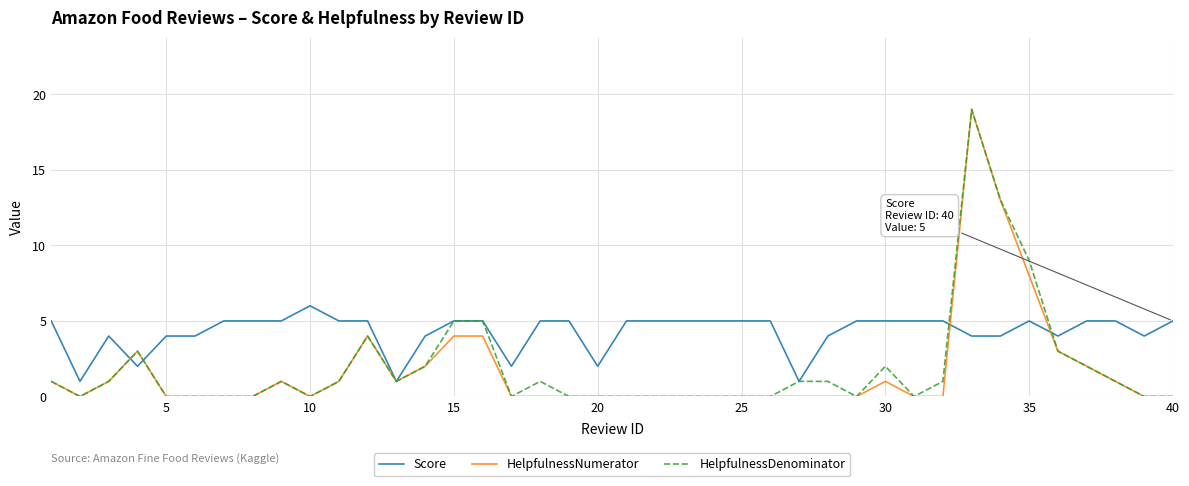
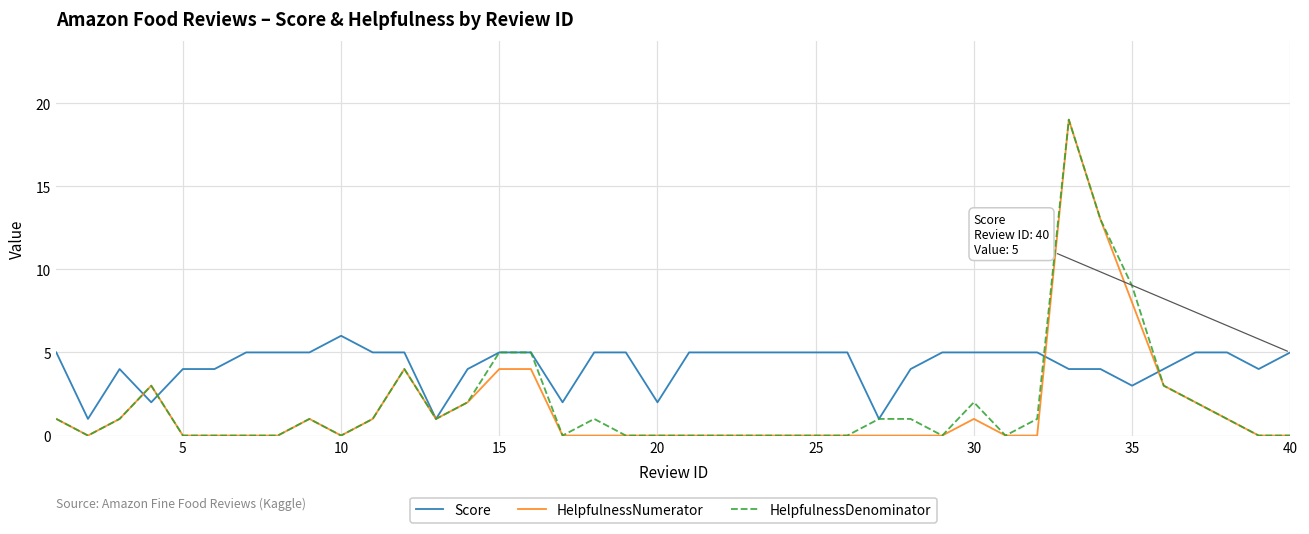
  {
    "Score": {
      "5": 4,
      "10": 6,
      "20": 2,
      "25": 5,
      "30": 5,
-     "35": 5,
+     "35": 3,
      "40": 5
    },
    "HelpfulnessNumerator": {
      "15": 4,
      "30": 1
    },
    "HelpfulnessDenominator": {
      "30": 2
    }
  }
